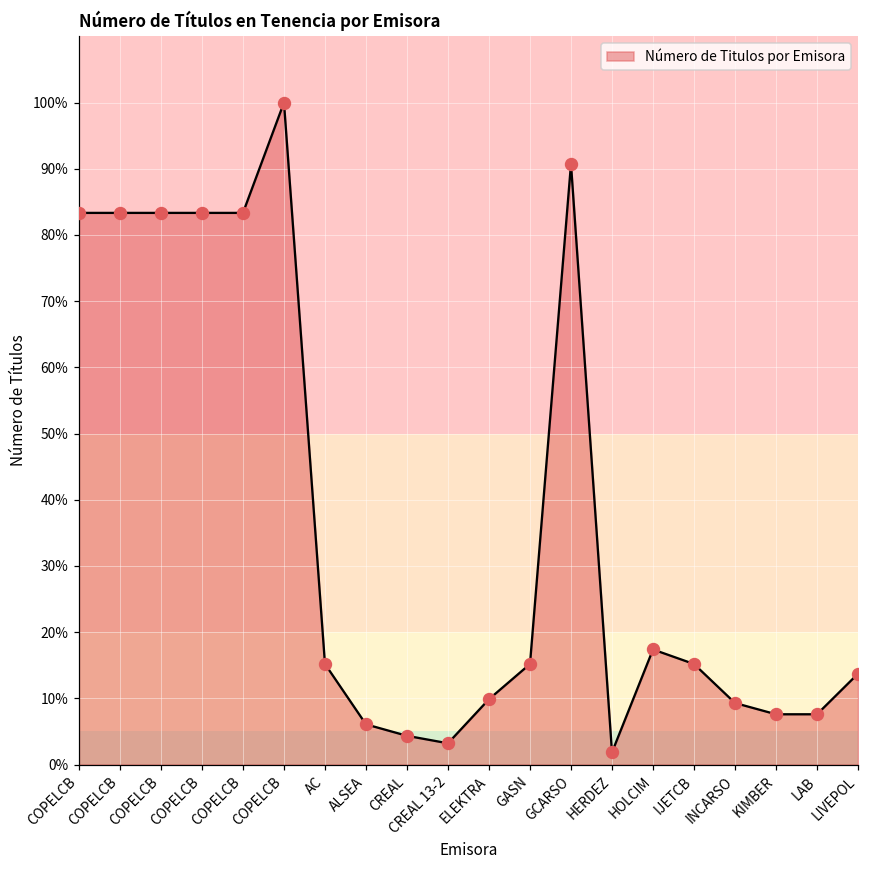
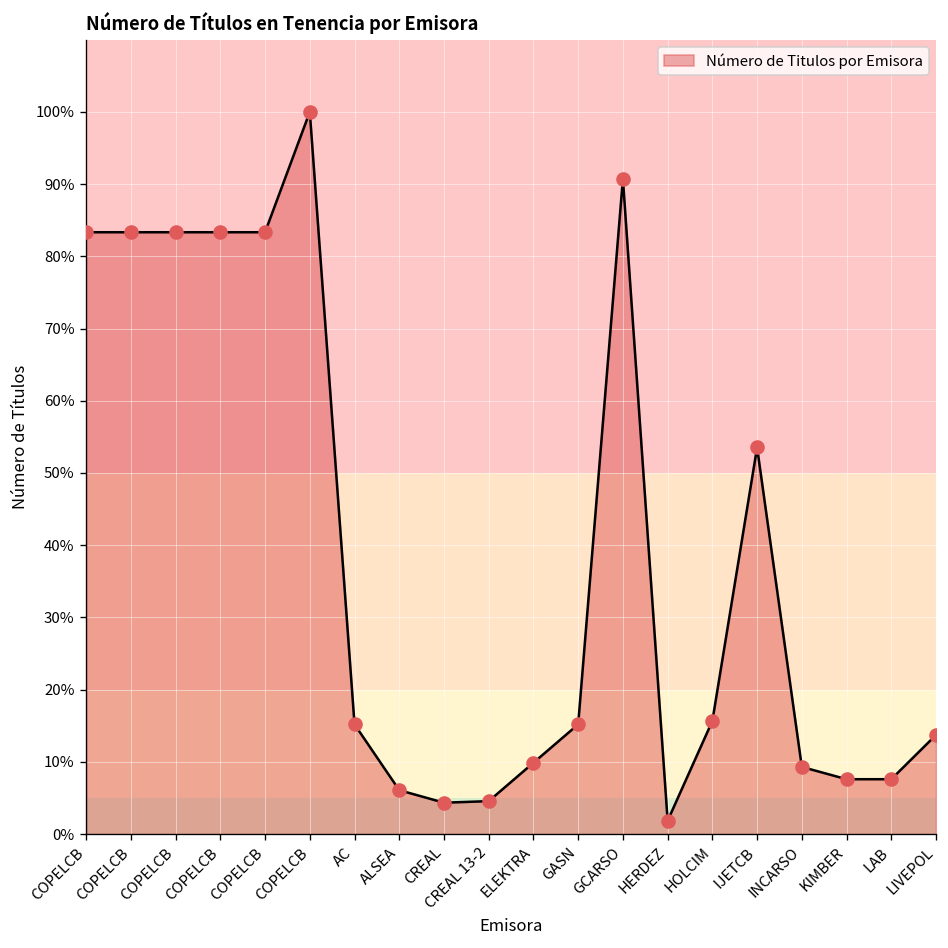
  {
    "AC": "15%",
    "ALSEA": "6%",
    "CREAL": "4%",
-   "CREAL 13-2": "3%",
+   "CREAL 13-2": "5%",
    "ELEKTRA": "10%",
    "GASN": "15%",
    "GCARSO": "91%",
    "HERDEZ": "2%",
-   "HOLCIM": "17%",
-   "IJETCB": "15%",
+   "HOLCIM": "16%",
+   "IJETCB": "54%",
    "INCARSO": "9%",
    "KIMBER": "8%",
    "LAB": "8%",
    "LIVEPOL": "14%"
  }
